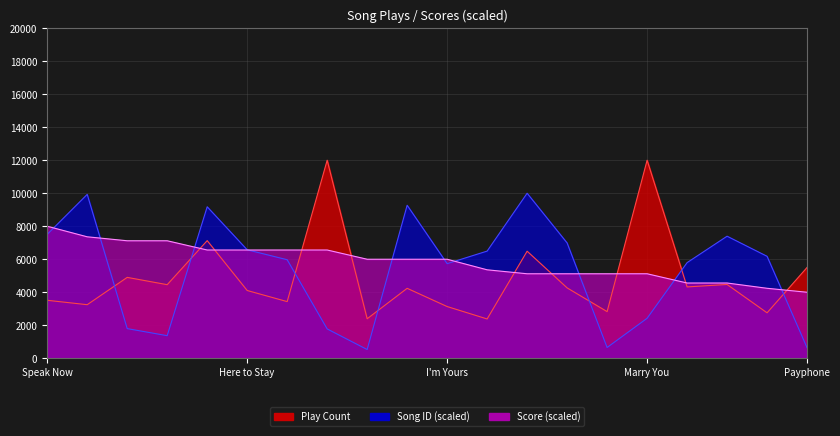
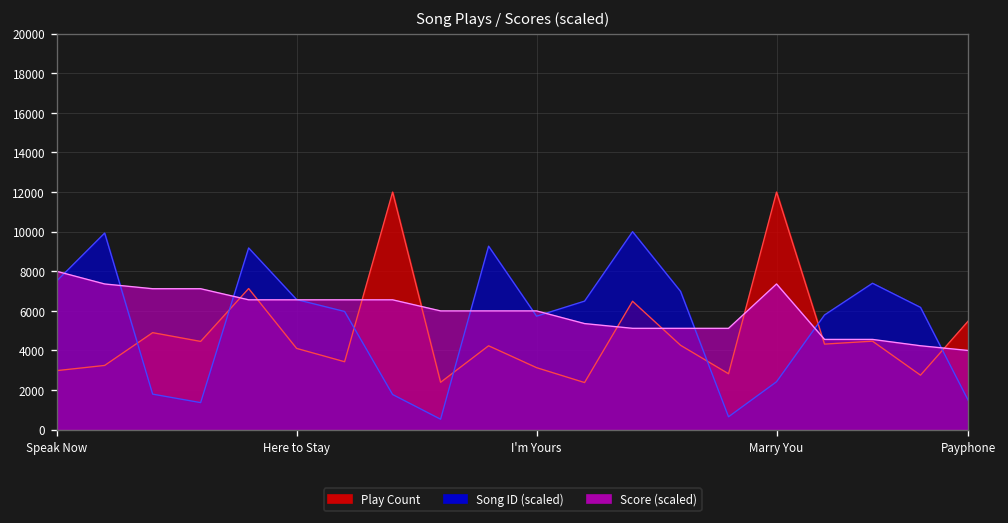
  {
    "Play Count": {
-     "Speak Now": 3500,
+     "Speak Now": 3000,
      "Marry You": 12000,
      "Payphone": 5500
    },
    "Song ID (scaled)": {
      "Speak Now": 7500,
      "Marry You": 2400,
-     "Payphone": 600
+     "Payphone": 1500
    },
    "Score (scaled)": {
      "Speak Now": 8000,
-     "Marry You": 5100,
+     "Marry You": 7400,
      "Payphone": 4000
    }
  }
